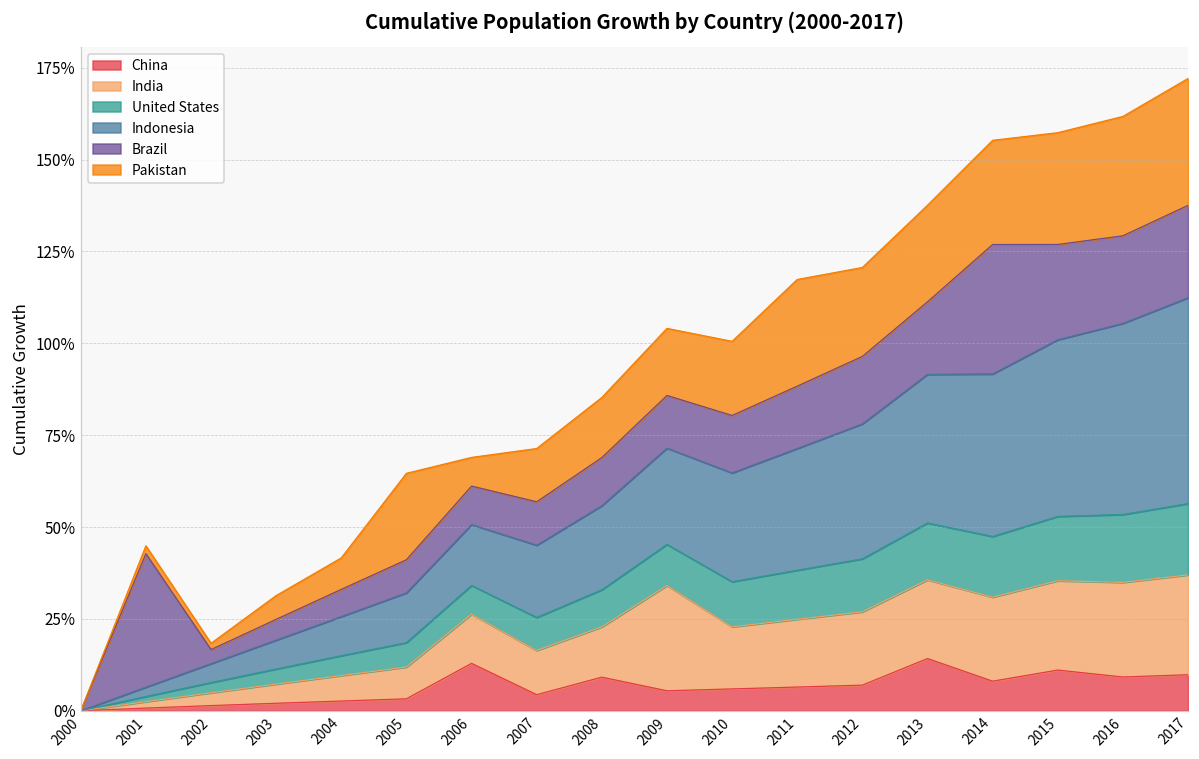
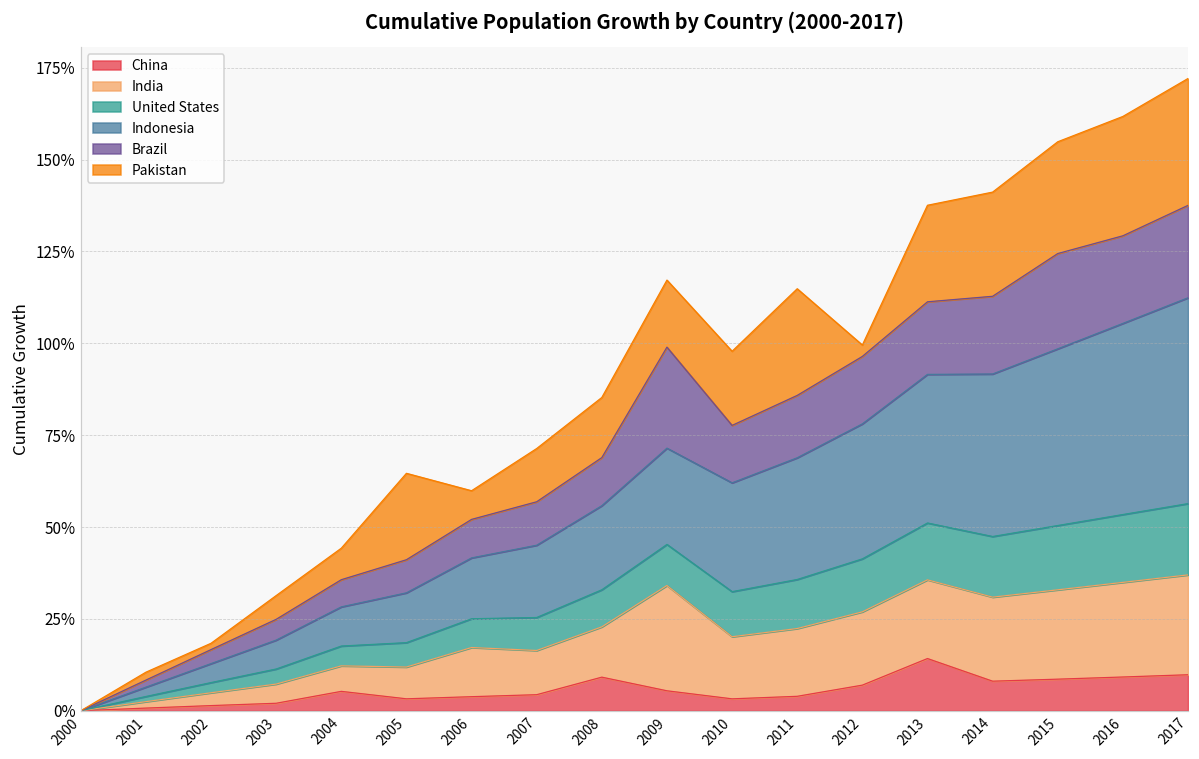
  {
    "China": {
      "2001": "1%",
      "2002": "1%",
      "2003": "2%",
-     "2004": "3%",
+     "2004": "5%",
      "2005": "3%",
-     "2006": "13%",
+     "2006": "4%",
      "2007": "4%",
      "2008": "9%",
      "2009": "5%",
-     "2010": "6%",
-     "2011": "6%",
+     "2010": "3%",
+     "2011": "4%",
      "2012": "7%",
      "2013": "14%",
      "2014": "8%",
-     "2015": "11%",
+     "2015": "9%",
      "2016": "9%",
      "2017": "10%"
    },
    "India": {
      "2001": "2%",
      "2002": "3%",
      "2003": "5%",
      "2004": "7%",
      "2005": "9%",
      "2006": "13%",
      "2007": "12%",
      "2008": "14%",
      "2009": "29%",
      "2010": "17%",
      "2011": "18%",
      "2012": "20%",
      "2013": "21%",
      "2014": "23%",
      "2015": "24%",
      "2016": "26%",
      "2017": "27%"
    },
    "Brazil": {
-     "2001": "36%",
+     "2001": "2%",
      "2002": "4%",
      "2003": "6%",
      "2004": "7%",
      "2005": "9%",
      "2006": "10%",
      "2007": "12%",
      "2008": "13%",
-     "2009": "14%",
+     "2009": "27%",
      "2010": "16%",
      "2011": "17%",
      "2012": "18%",
      "2013": "20%",
-     "2014": "35%",
+     "2014": "21%",
      "2015": "26%",
      "2016": "24%",
      "2017": "25%"
    },
    "Pakistan": {
      "2001": "2%",
      "2002": "2%",
      "2003": "6%",
      "2004": "9%",
      "2005": "24%",
      "2006": "8%",
      "2007": "14%",
      "2008": "16%",
      "2009": "18%",
      "2010": "20%",
      "2011": "29%",
-     "2012": "24%",
+     "2012": "3%",
      "2013": "26%",
      "2014": "28%",
      "2015": "30%",
      "2016": "32%",
      "2017": "35%"
    }
  }
